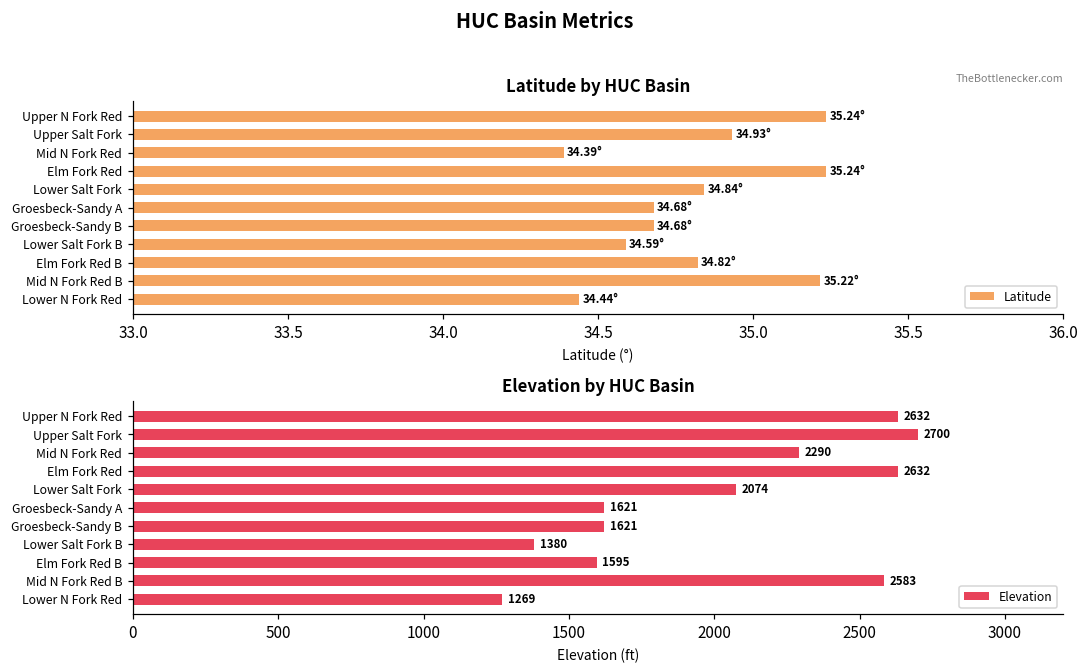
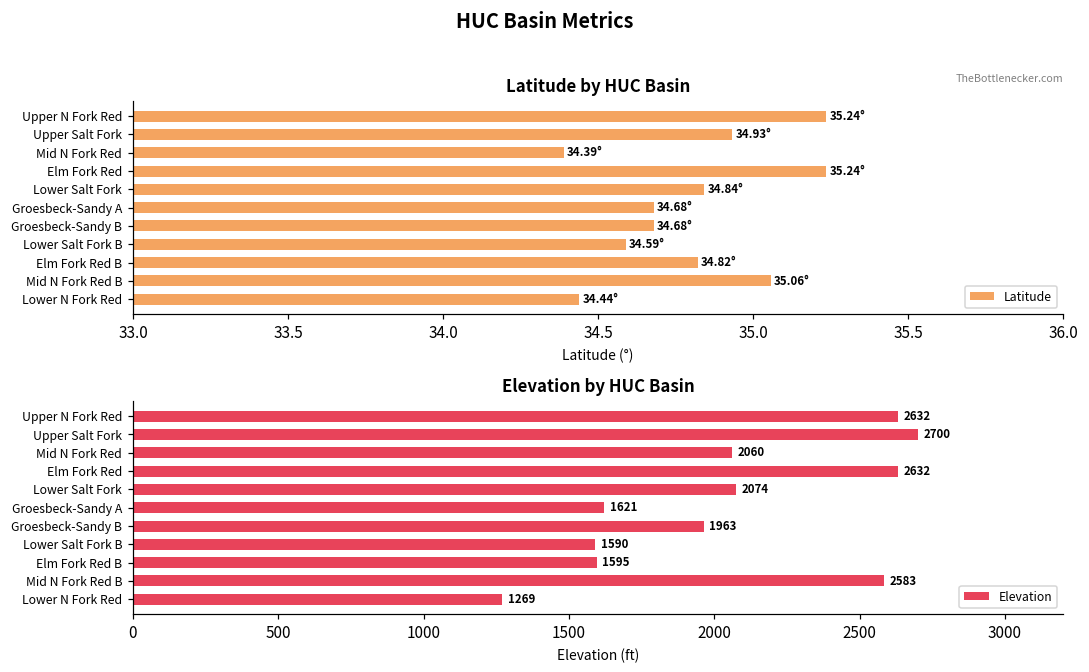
  {
    "Latitude by HUC Basin": {
      "Upper N Fork Red": "35.24°",
      "Upper Salt Fork": "34.93°",
      "Mid N Fork Red": "34.39°",
      "Elm Fork Red": "35.24°",
      "Lower Salt Fork": "34.84°",
      "Groesbeck-Sandy A": "34.68°",
      "Groesbeck-Sandy B": "34.68°",
      "Lower Salt Fork B": "34.59°",
      "Elm Fork Red B": "34.82°",
-     "Mid N Fork Red B": "35.22°",
+     "Mid N Fork Red B": "35.06°",
      "Lower N Fork Red": "34.44°"
    },
    "Elevation by HUC Basin": {
      "Upper N Fork Red": "2632",
      "Upper Salt Fork": "2700",
-     "Mid N Fork Red": "2290",
+     "Mid N Fork Red": "2060",
      "Elm Fork Red": "2632",
      "Lower Salt Fork": "2074",
      "Groesbeck-Sandy A": "1621",
-     "Groesbeck-Sandy B": "1621",
-     "Lower Salt Fork B": "1380",
+     "Groesbeck-Sandy B": "1963",
+     "Lower Salt Fork B": "1590",
      "Elm Fork Red B": "1595",
      "Mid N Fork Red B": "2583",
      "Lower N Fork Red": "1269"
    }
  }
